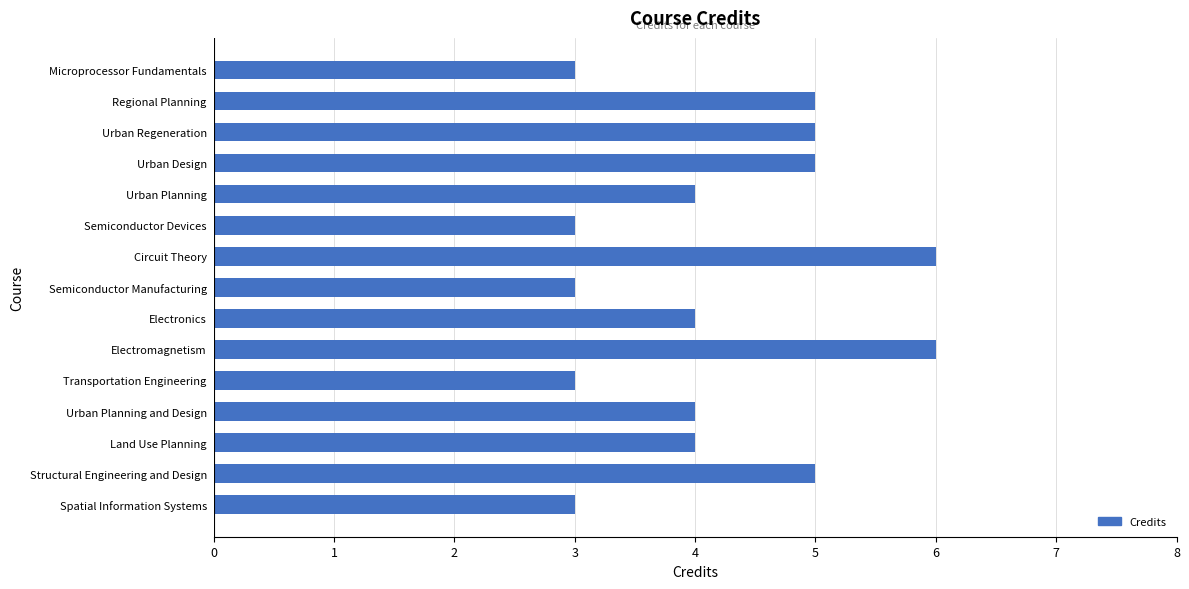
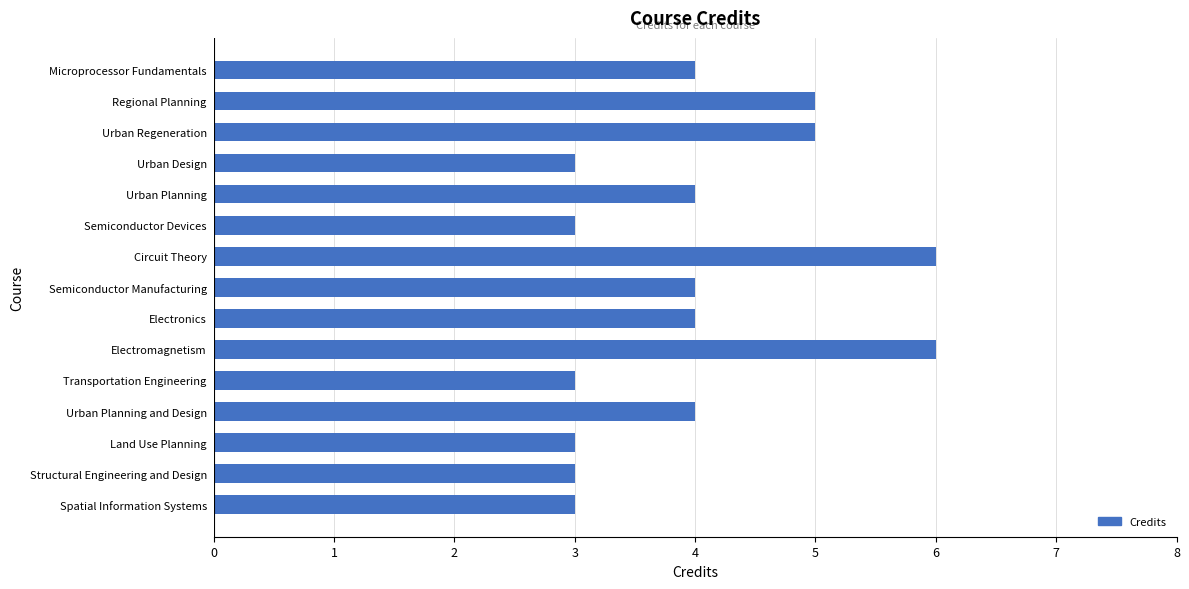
  {
-   "Microprocessor Fundamentals": 3,
+   "Microprocessor Fundamentals": 4,
    "Regional Planning": 5,
    "Urban Regeneration": 5,
-   "Urban Design": 5,
+   "Urban Design": 3,
    "Urban Planning": 4,
    "Semiconductor Devices": 3,
    "Circuit Theory": 6,
-   "Semiconductor Manufacturing": 3,
+   "Semiconductor Manufacturing": 4,
    "Electronics": 4,
    "Electromagnetism": 6,
    "Transportation Engineering": 3,
    "Urban Planning and Design": 4,
-   "Land Use Planning": 4,
-   "Structural Engineering and Design": 5,
+   "Land Use Planning": 3,
+   "Structural Engineering and Design": 3,
    "Spatial Information Systems": 3
  }
